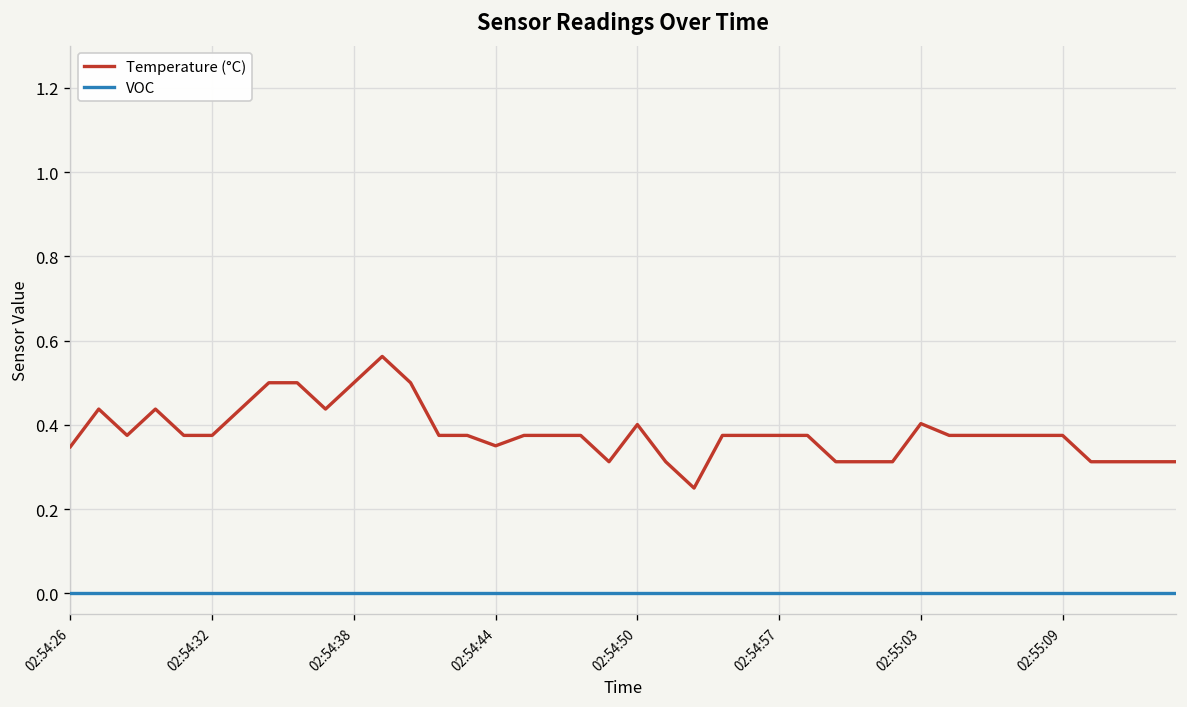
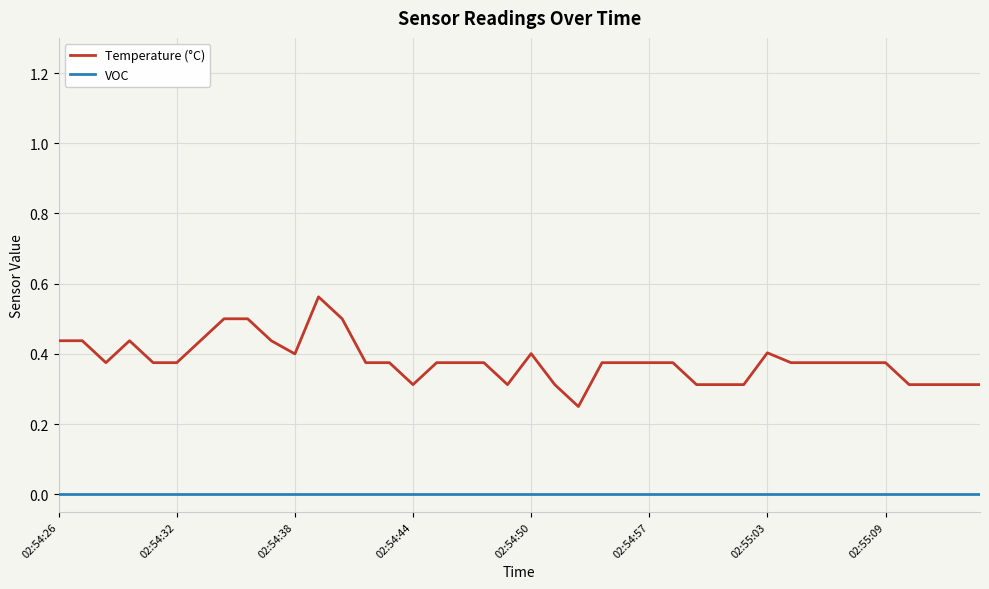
  {
    "Temperature (°C)": {
-     "02:54:26": 0.35,
+     "02:54:26": 0.44,
      "02:54:32": 0.38,
-     "02:54:38": 0.5,
-     "02:54:44": 0.35,
+     "02:54:38": 0.4,
+     "02:54:44": 0.31,
      "02:54:50": 0.40,
      "02:54:57": 0.38,
      "02:55:03": 0.40,
      "02:55:09": 0.38
    },
    "VOC": {
      "02:54:26": 0.00,
      "02:54:32": 0.00,
      "02:54:38": 0.00,
      "02:54:44": 0.00,
      "02:54:50": 0.00,
      "02:54:57": 0.00,
      "02:55:03": 0.00,
      "02:55:09": 0.00
    }
  }
